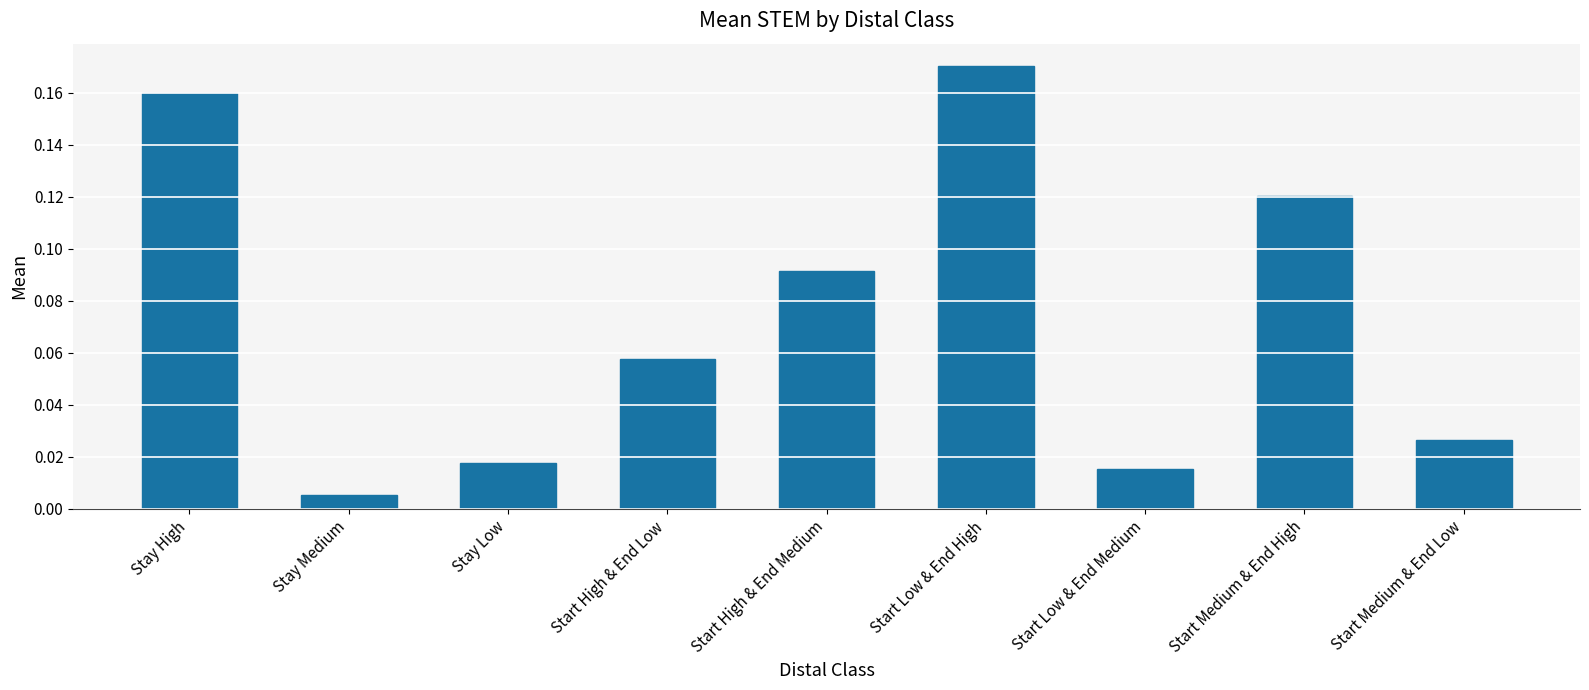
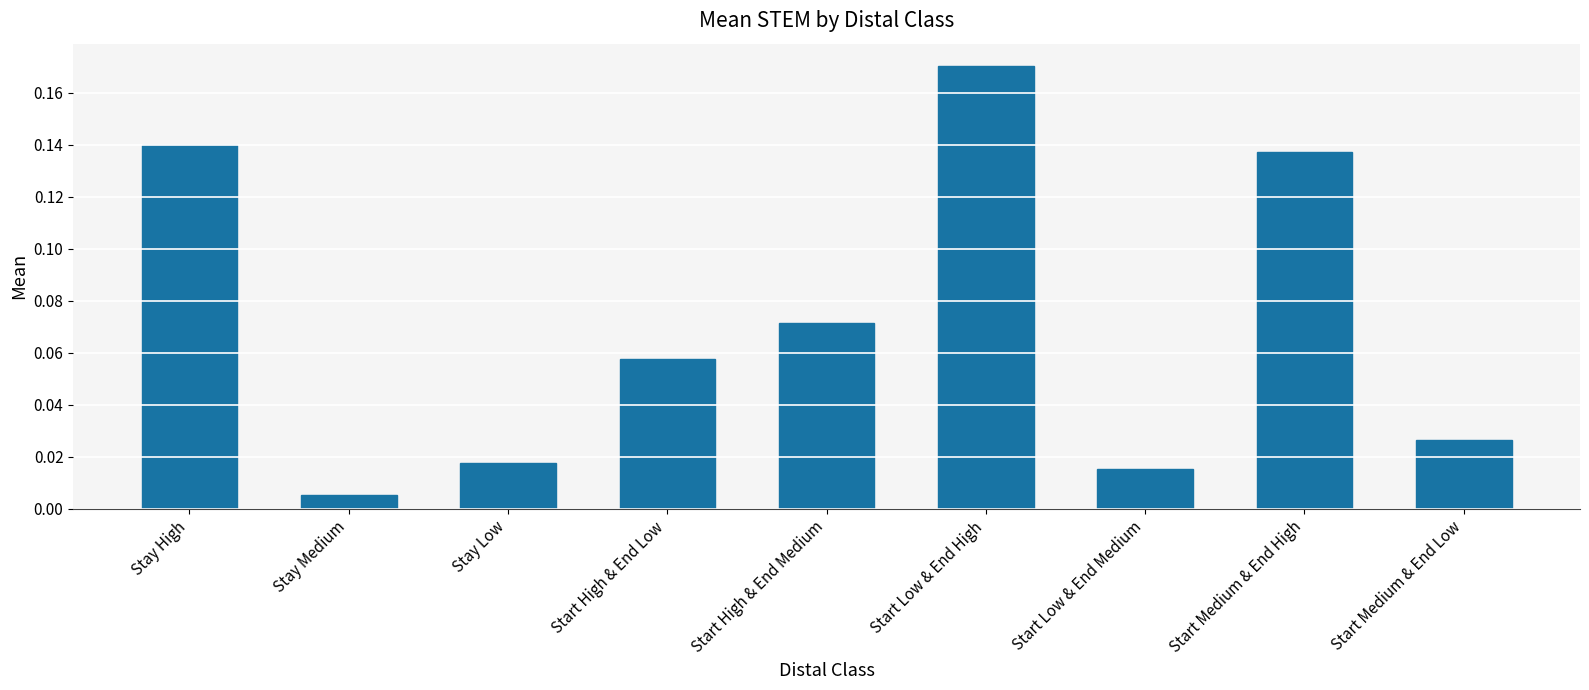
  {
-   "Stay High": 0.16,
+   "Stay High": 0.14,
    "Stay Medium": 0.005,
    "Stay Low": 0.018,
    "Start High & End Low": 0.057,
-   "Start High & End Medium": 0.091,
+   "Start High & End Medium": 0.071,
    "Start Low & End High": 0.170,
    "Start Low & End Medium": 0.015,
-   "Start Medium & End High": 0.120,
+   "Start Medium & End High": 0.137,
    "Start Medium & End Low": 0.027
  }
